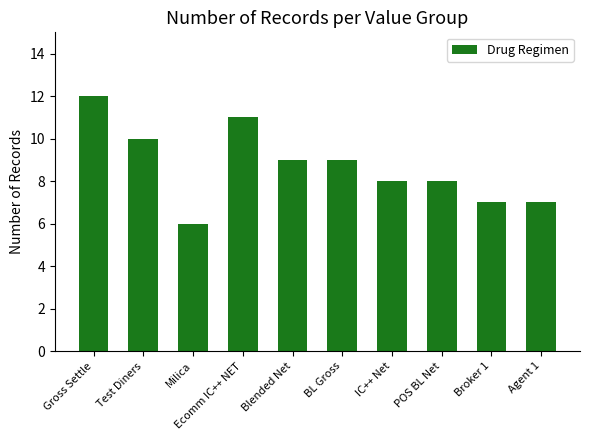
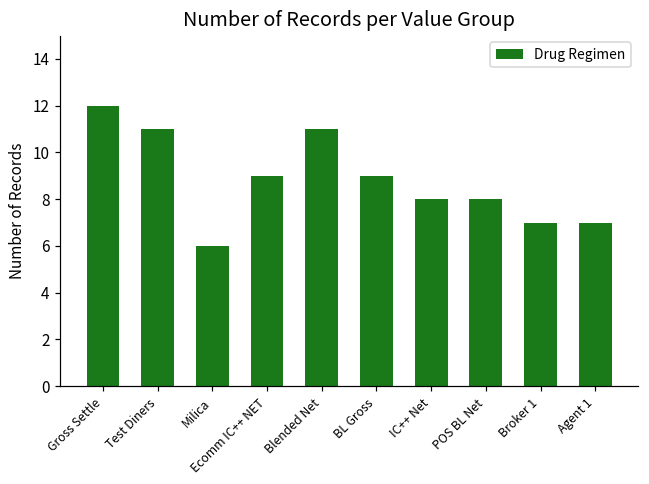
  {
    "Gross Settle": 12,
-   "Test Diners": 10,
+   "Test Diners": 11,
    "Milica": 6,
-   "Ecomm IC++ NET": 11,
-   "Blended Net": 9,
+   "Ecomm IC++ NET": 9,
+   "Blended Net": 11,
    "BL Gross": 9,
    "IC++ Net": 8,
    "POS BL Net": 8,
    "Broker 1": 7,
    "Agent 1": 7
  }
